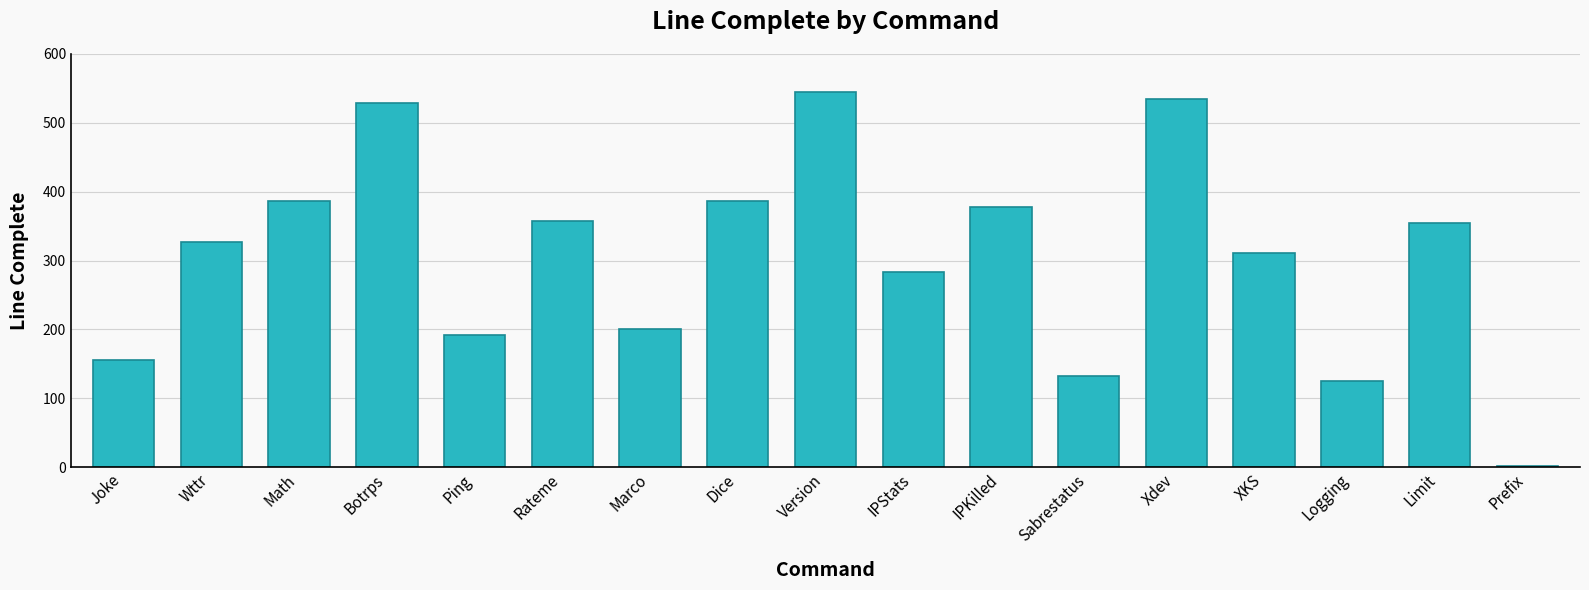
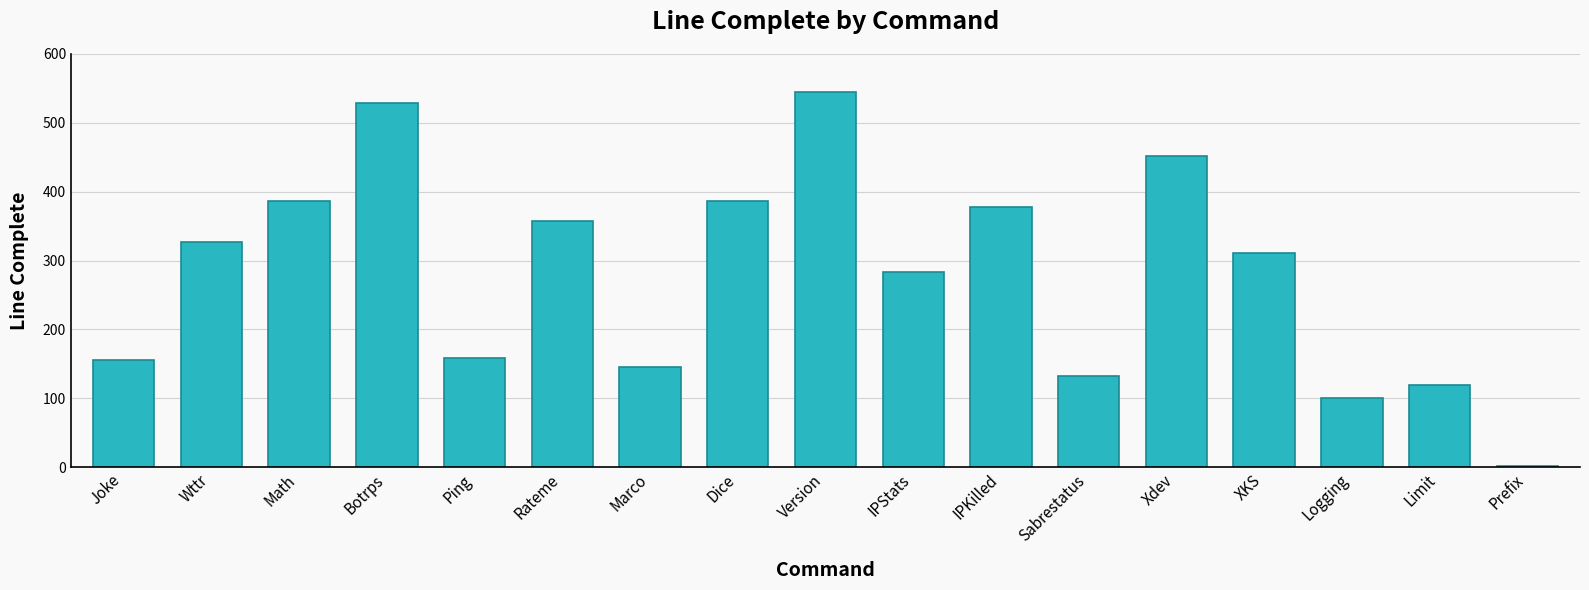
  {
    "Joke": 160,
    "Wttr": 330,
    "Math": 390,
    "Botrps": 530,
-   "Ping": 190,
+   "Ping": 160,
    "Rateme": 360,
-   "Marco": 200,
+   "Marco": 150,
    "Dice": 390,
    "Version": 550,
    "IPStats": 280,
    "IPKilled": 380,
    "Sabrestatus": 130,
-   "Xdev": 540,
+   "Xdev": 450,
    "XKS": 310,
-   "Logging": 130,
-   "Limit": 360
+   "Logging": 100,
+   "Limit": 120
  }
